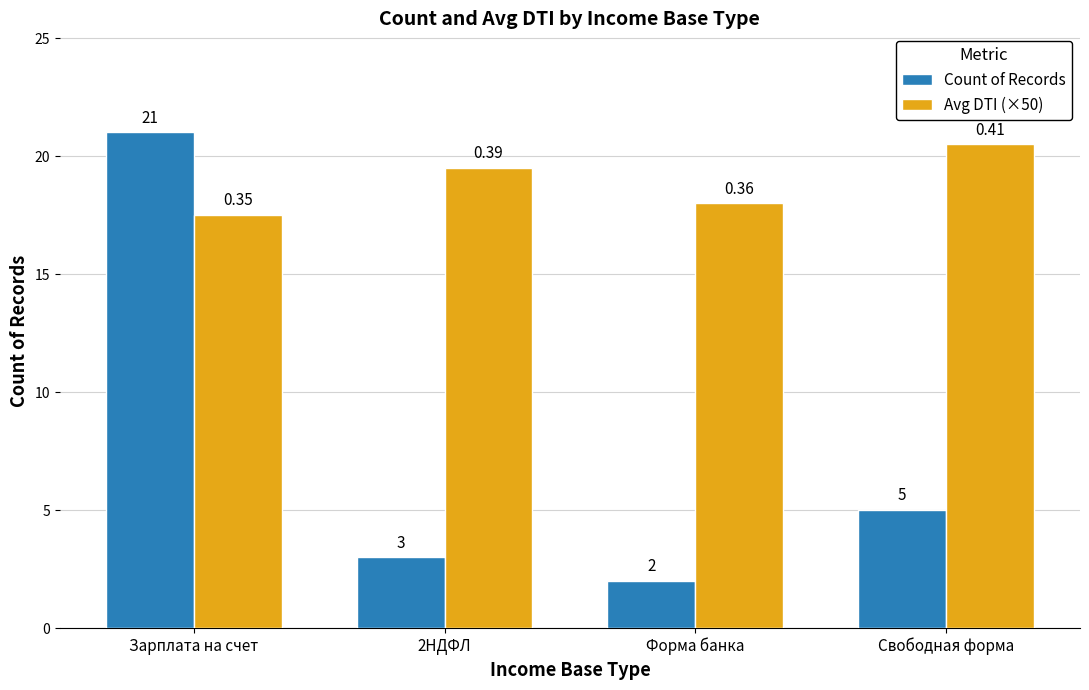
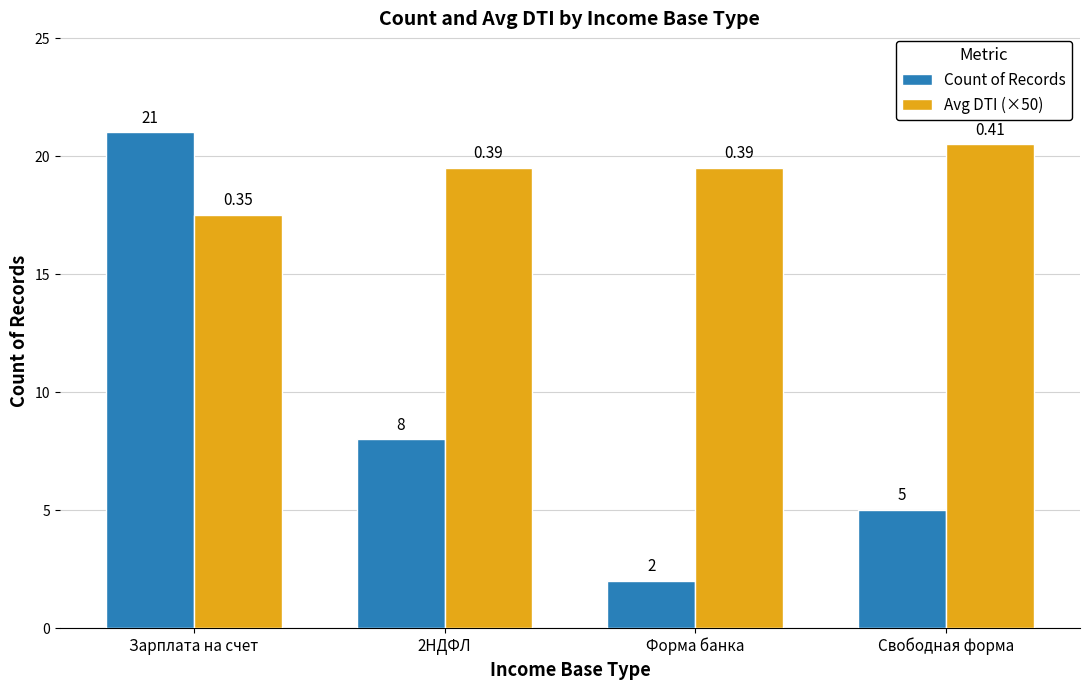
  {
    "Count of Records": {
      "Зарплата на счет": 21,
-     "2НДФЛ": 3,
+     "2НДФЛ": 8,
      "Форма банка": 2,
      "Свободная форма": 5
    },
    "Avg DTI (×50)": {
-     "Форма банка": 0.36
+     "Форма банка": 0.39
    }
  }
